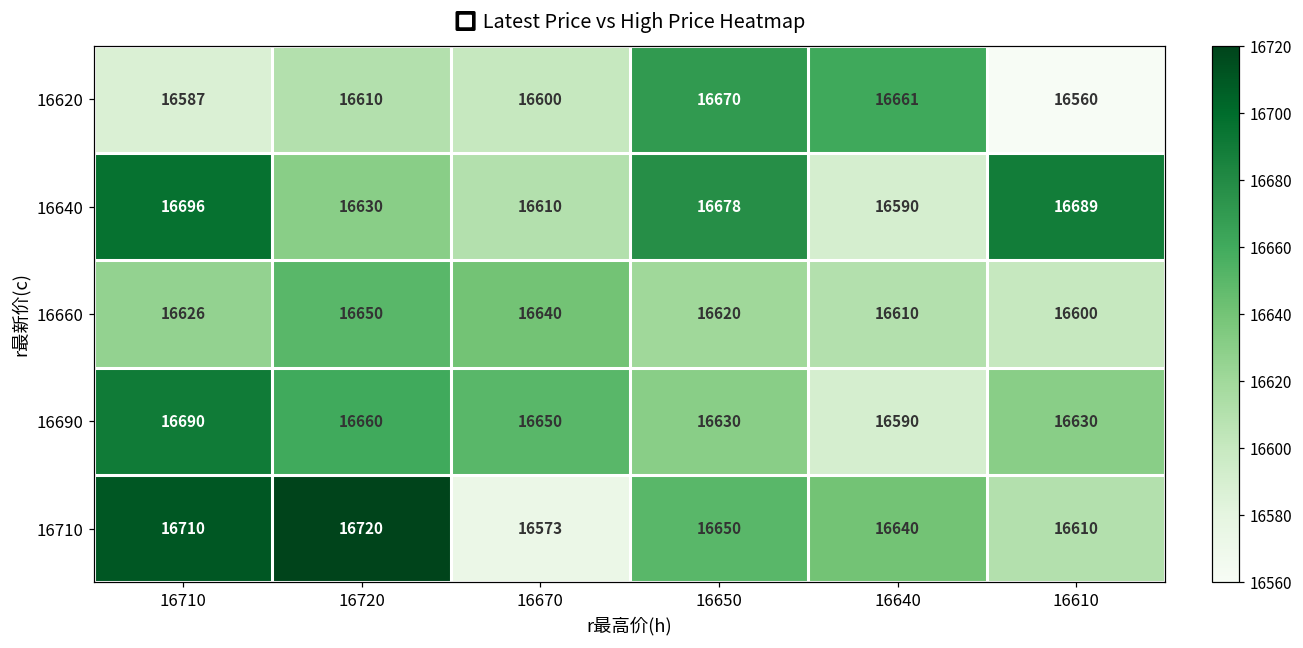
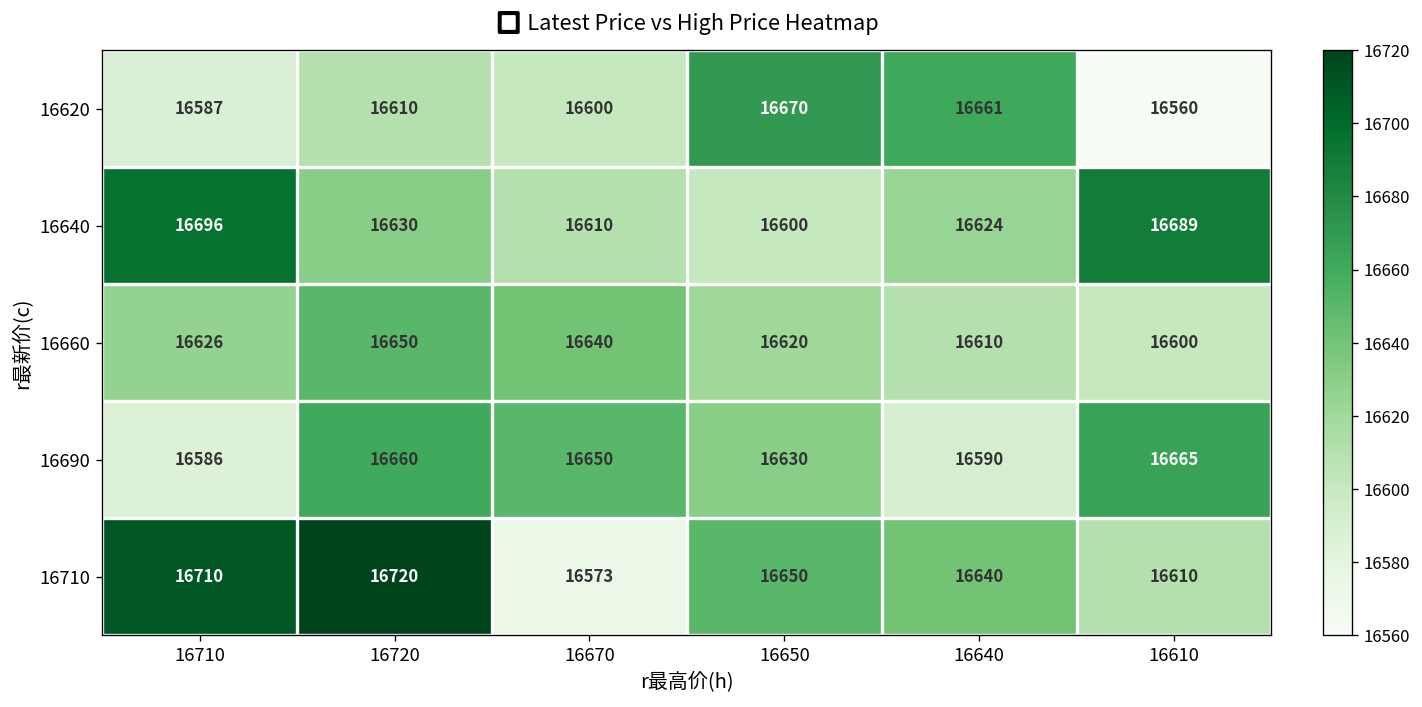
  {
    "16620": {
      "16710": 16587,
      "16720": 16610,
      "16670": 16600,
      "16650": 16670,
      "16640": 16661,
      "16610": 16560
    },
    "16640": {
      "16710": 16696,
      "16720": 16630,
      "16670": 16610,
-     "16650": 16678,
-     "16640": 16590,
+     "16650": 16600,
+     "16640": 16624,
      "16610": 16689
    },
    "16660": {
      "16710": 16626,
      "16720": 16650,
      "16670": 16640,
      "16650": 16620,
      "16640": 16610,
      "16610": 16600
    },
    "16690": {
-     "16710": 16690,
+     "16710": 16586,
      "16720": 16660,
      "16670": 16650,
      "16650": 16630,
      "16640": 16590,
-     "16610": 16630
+     "16610": 16665
    },
    "16710": {
      "16710": 16710,
      "16720": 16720,
      "16670": 16573,
      "16650": 16650,
      "16640": 16640,
      "16610": 16610
    }
  }
